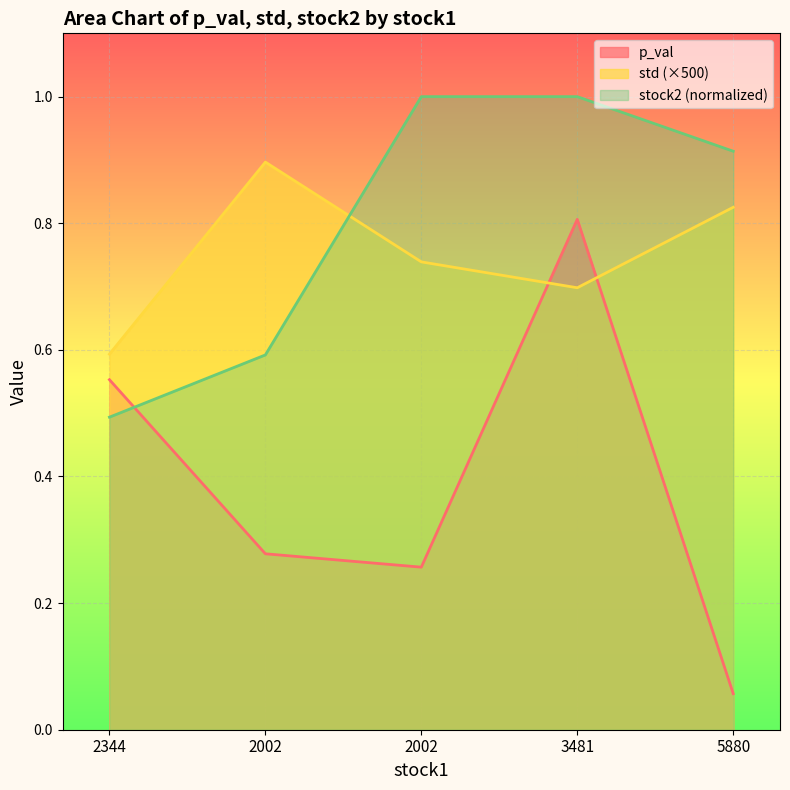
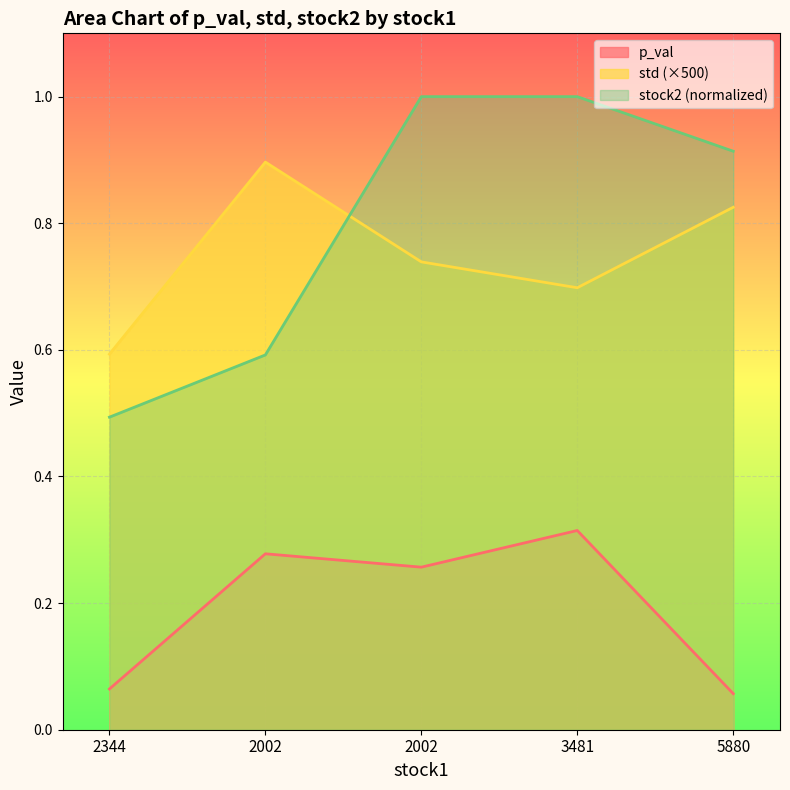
  {
    "p_val": {
-     "2344": 0.55,
-     "3481": 0.81,
+     "2344": 0.06,
+     "3481": 0.31,
      "5880": 0.06
    },
    "std (×500)": {
      "2344": 0.59,
      "3481": 0.70,
      "5880": 0.83
    },
    "stock2 (normalized)": {
      "2344": 0.49,
      "3481": 1.00,
      "5880": 0.91
    }
  }
